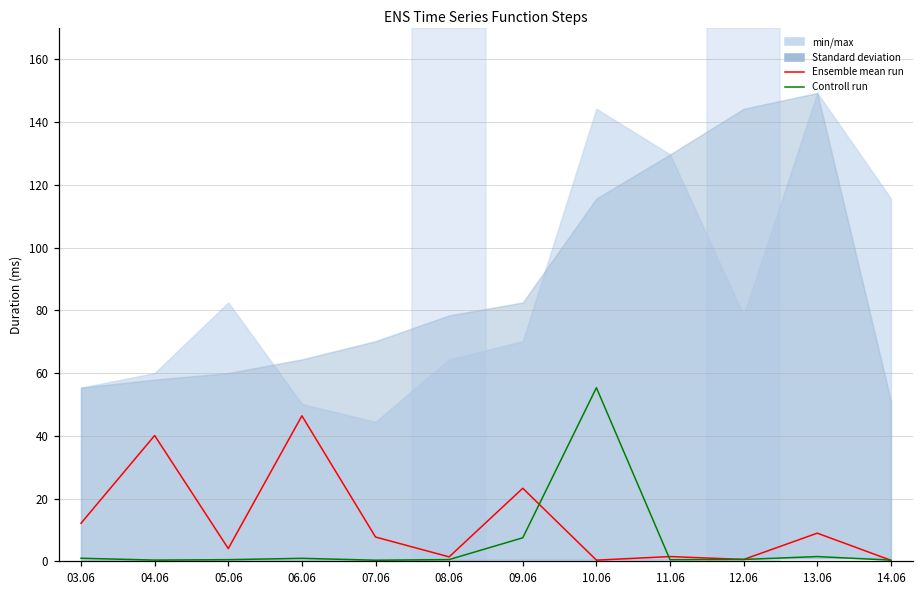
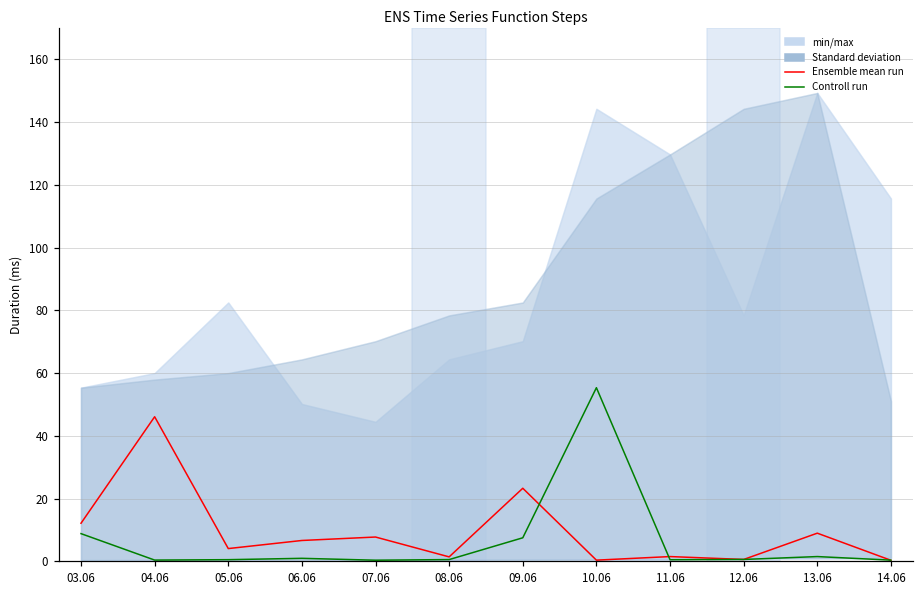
  {
    "Ensemble mean run": {
      "03.06": 12,
-     "04.06": 40,
+     "04.06": 46,
      "05.06": 4,
-     "06.06": 46,
+     "06.06": 7,
      "07.06": 8,
      "09.06": 23,
      "10.06": 0,
      "11.06": 2,
      "13.06": 9
    },
    "Controll run": {
-     "03.06": 1,
+     "03.06": 9,
      "04.06": 0,
      "05.06": 1,
      "06.06": 1,
      "07.06": 0,
      "09.06": 8,
      "10.06": 55,
      "11.06": 1,
      "13.06": 2
    }
  }
